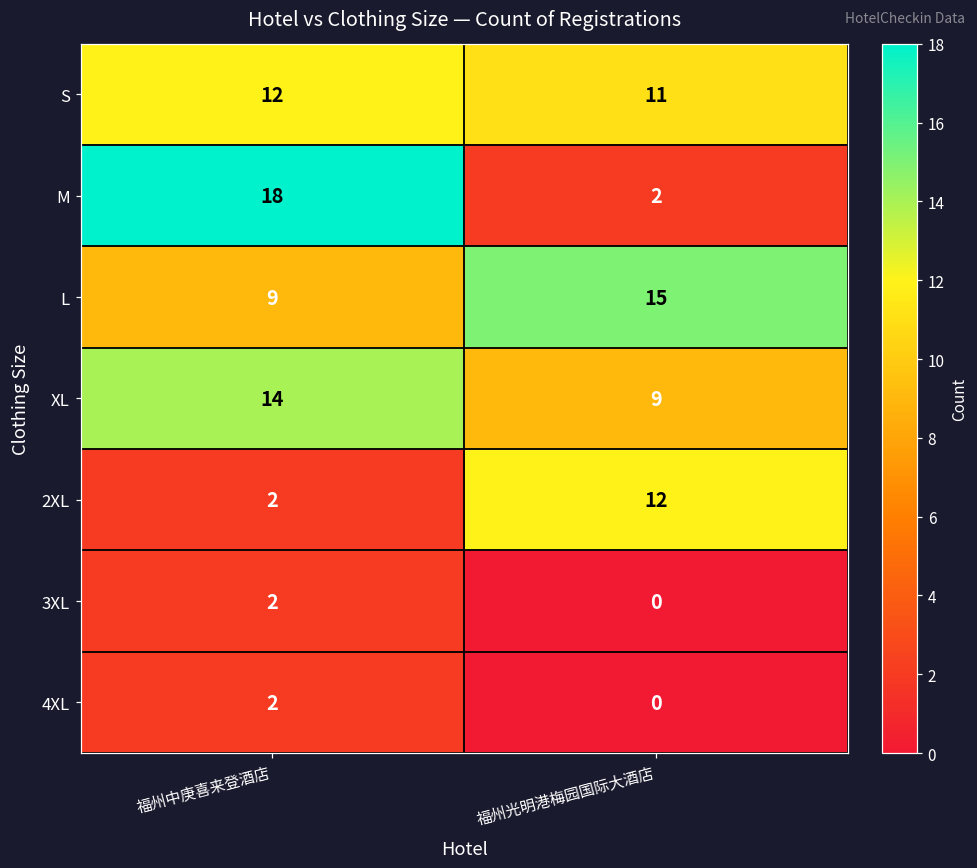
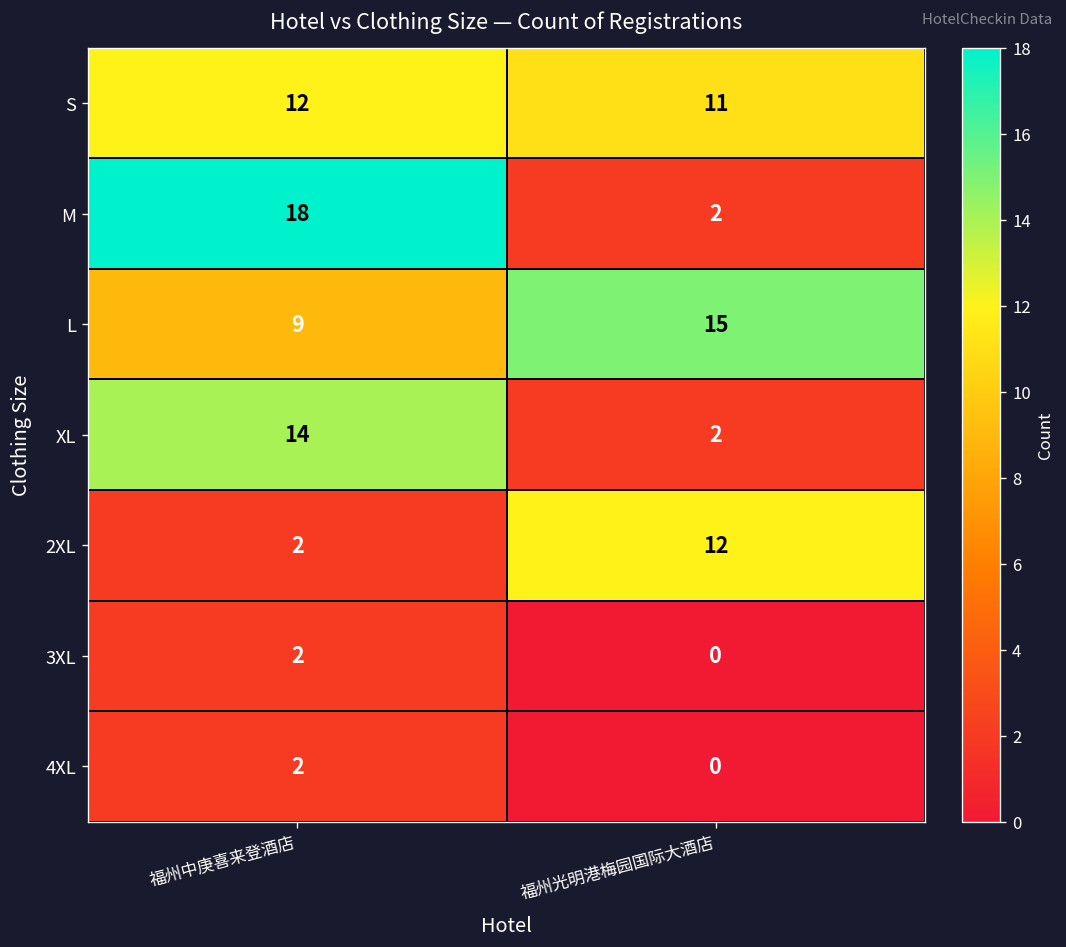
  {
    "S": {
      "福州中庚喜来登酒店": 12,
      "福州光明港梅园国际大酒店": 11
    },
    "M": {
      "福州中庚喜来登酒店": 18,
      "福州光明港梅园国际大酒店": 2
    },
    "L": {
      "福州中庚喜来登酒店": 9,
      "福州光明港梅园国际大酒店": 15
    },
    "XL": {
      "福州中庚喜来登酒店": 14,
-     "福州光明港梅园国际大酒店": 9
+     "福州光明港梅园国际大酒店": 2
    },
    "2XL": {
      "福州中庚喜来登酒店": 2,
      "福州光明港梅园国际大酒店": 12
    },
    "3XL": {
      "福州中庚喜来登酒店": 2,
      "福州光明港梅园国际大酒店": 0
    },
    "4XL": {
      "福州中庚喜来登酒店": 2,
      "福州光明港梅园国际大酒店": 0
    }
  }
